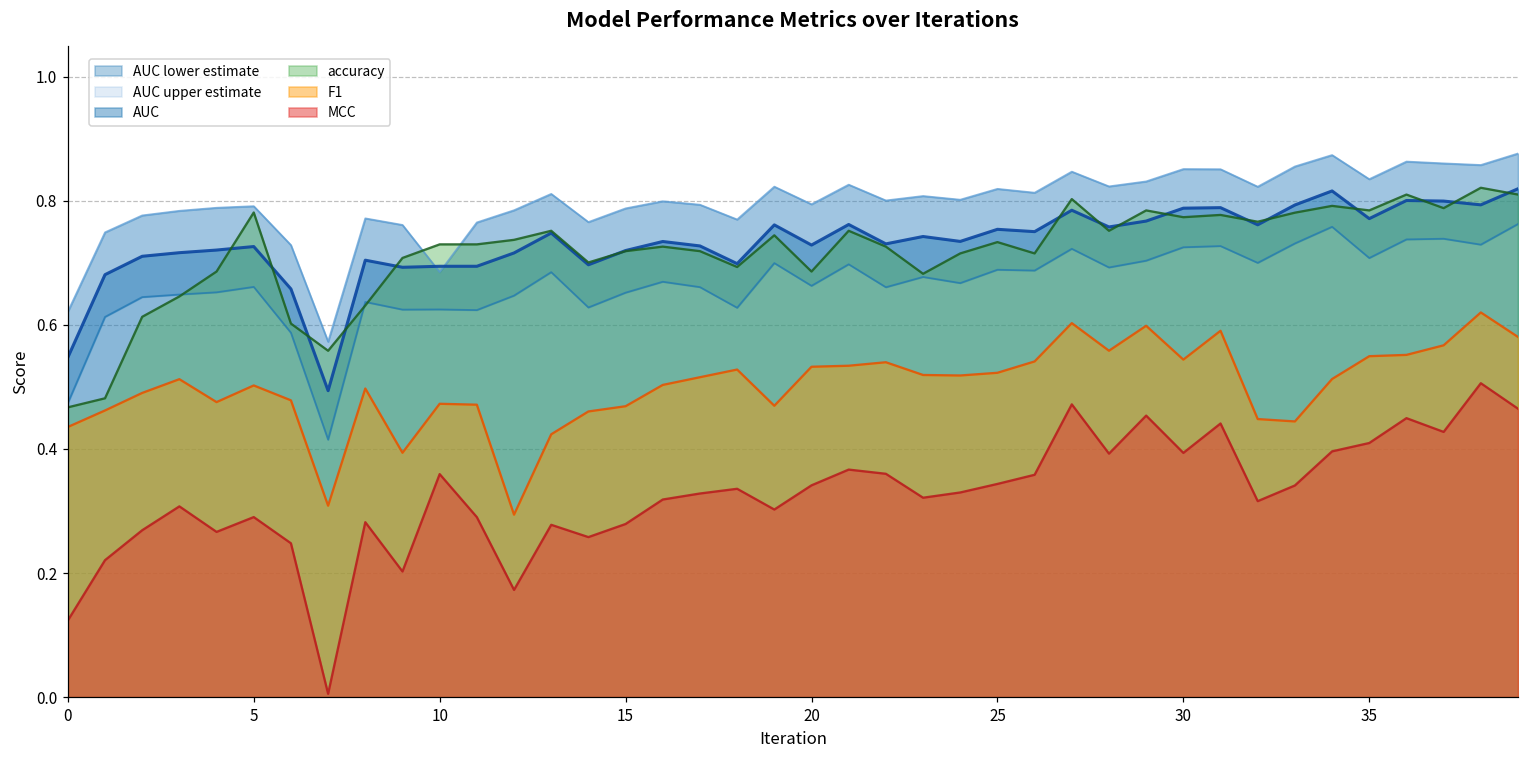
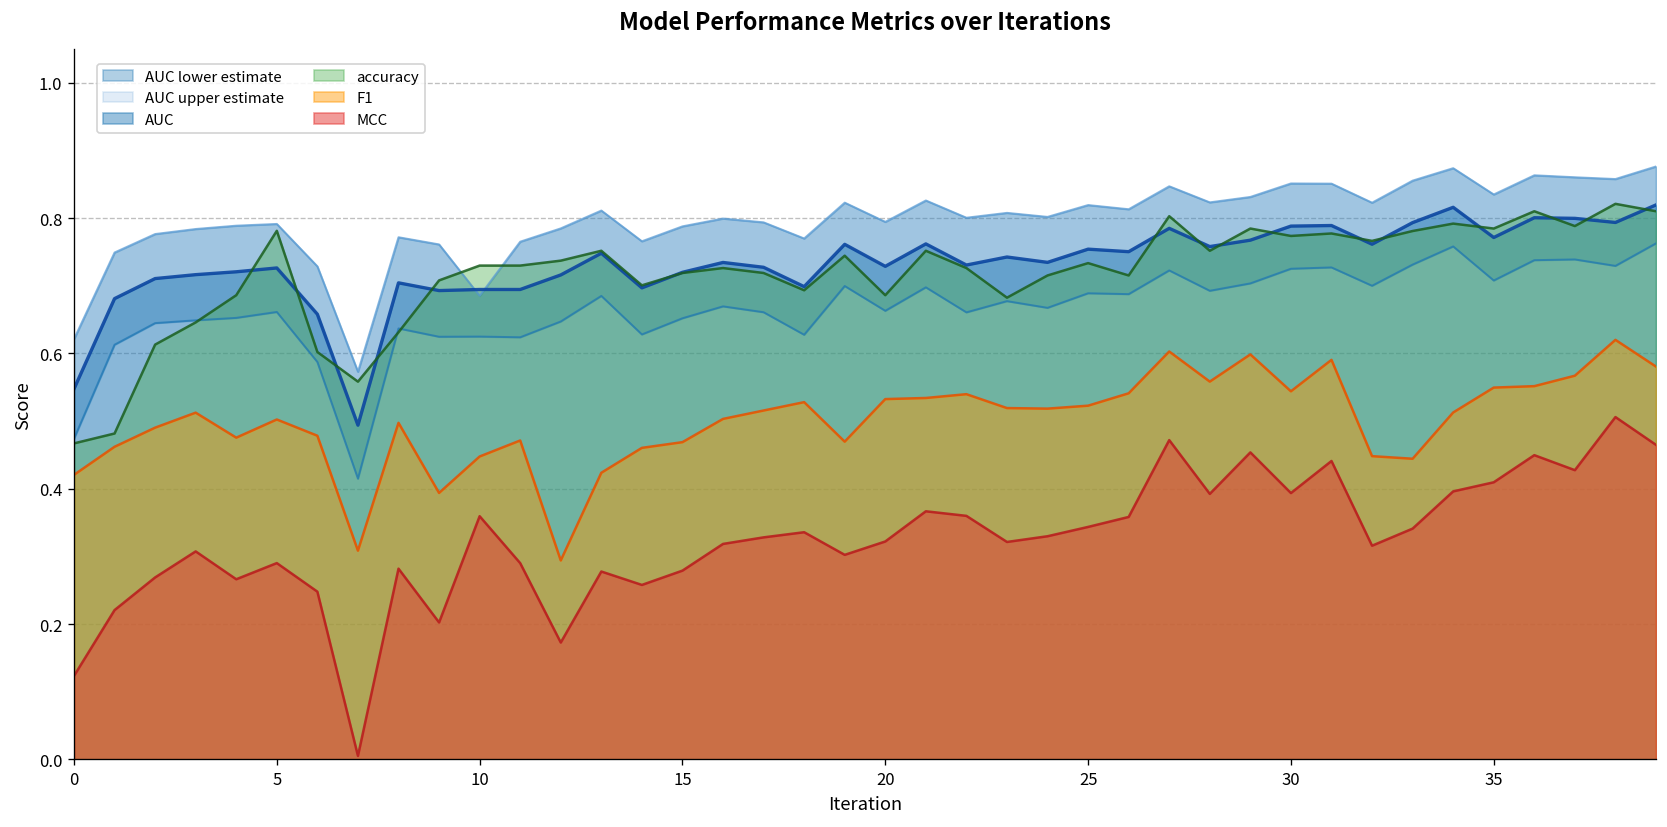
  {
    "AUC upper estimate": {
      "0": 0.62,
      "5": 0.79,
      "10": 0.69,
      "15": 0.79,
      "20": 0.79,
      "25": 0.82,
      "30": 0.85,
      "35": 0.84
    },
    "accuracy": {
      "0": 0.47,
      "5": 0.78,
      "10": 0.73,
      "20": 0.69,
      "25": 0.73,
      "30": 0.77,
      "35": 0.78
    },
    "F1": {
-     "0": 0.44,
+     "0": 0.42,
      "5": 0.50,
-     "10": 0.47,
+     "10": 0.45,
      "15": 0.47,
      "20": 0.53,
      "25": 0.52,
      "30": 0.54,
      "35": 0.55
    },
    "MCC": {
      "0": 0.12,
      "5": 0.29,
      "10": 0.36,
      "15": 0.28,
-     "20": 0.34,
+     "20": 0.32,
      "25": 0.34,
      "30": 0.39,
      "35": 0.41
    }
  }
